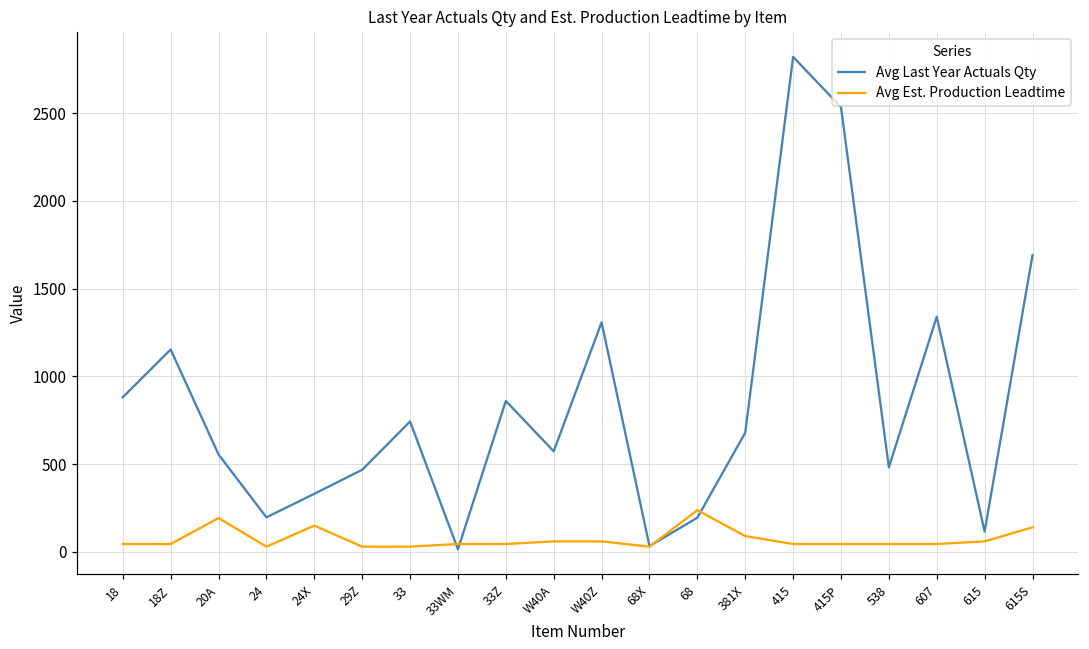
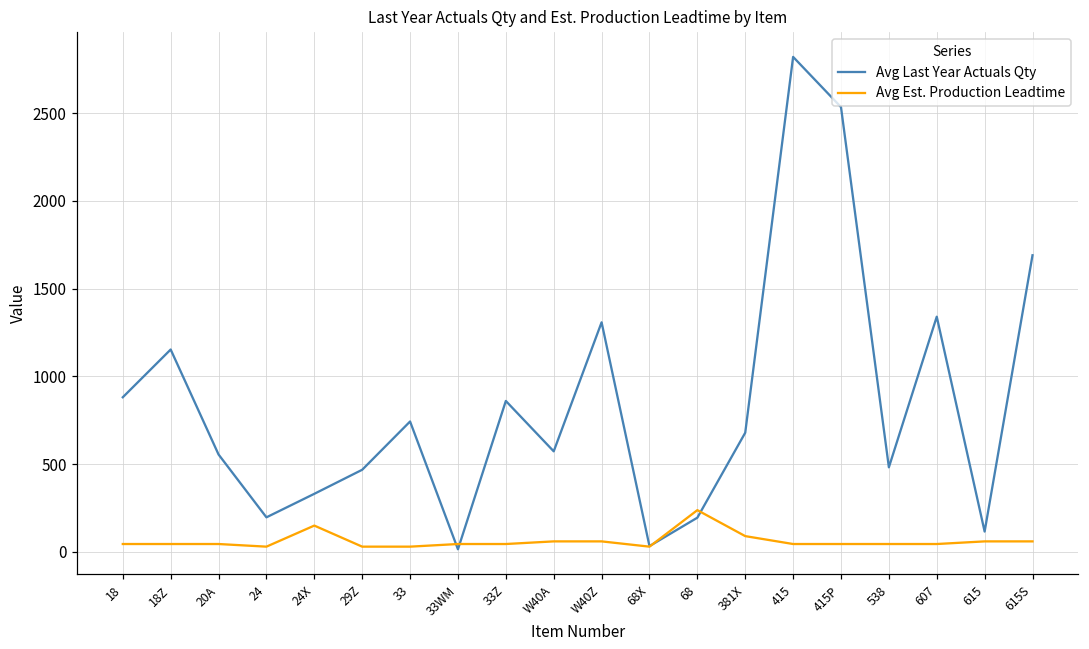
  {
    "Avg Last Year Actuals Qty": {
      "18": 880,
      "18Z": 1150,
      "20A": 560,
      "24": 200,
      "24X": 330,
      "29Z": 470,
      "33": 740,
      "33WM": 20,
      "33Z": 860,
      "W40A": 570,
      "W40Z": 1310,
      "68": 200,
      "381X": 680,
      "415": 2820,
      "415P": 2530,
      "538": 480,
      "607": 1340,
      "615": 120,
      "615S": 1690
    },
    "Avg Est. Production Leadtime": {
      "18": 50,
      "18Z": 50,
-     "20A": 190,
+     "20A": 50,
      "24": 30,
      "24X": 150,
      "29Z": 30,
      "33": 30,
      "33WM": 50,
      "33Z": 50,
      "W40A": 60,
      "W40Z": 60,
      "68": 240,
      "381X": 90,
      "415": 50,
      "415P": 50,
      "538": 50,
      "607": 50,
      "615": 60,
-     "615S": 140
+     "615S": 60
    }
  }
